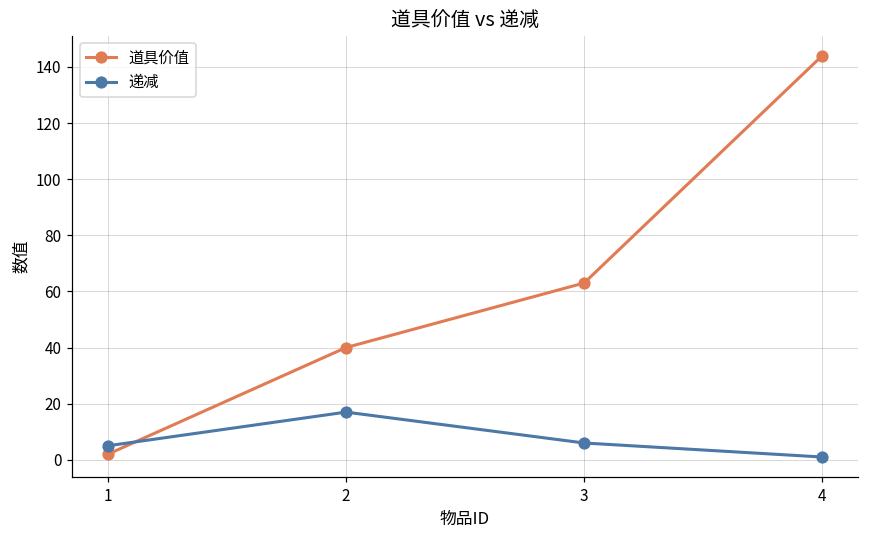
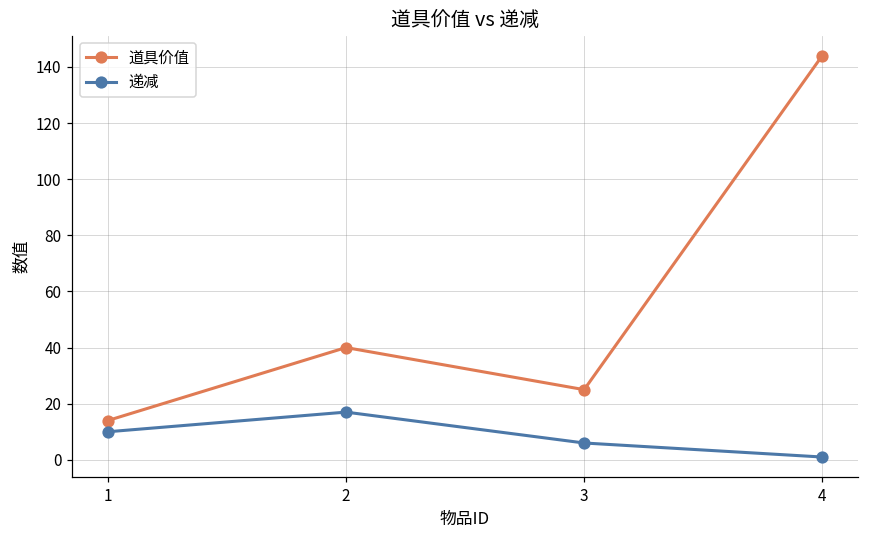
  {
    "道具价值": {
-     "1": 2,
+     "1": 14,
      "2": 40,
-     "3": 63,
+     "3": 25,
      "4": 144
    },
    "递减": {
-     "1": 5,
+     "1": 10,
      "2": 17,
      "3": 6,
      "4": 1
    }
  }
